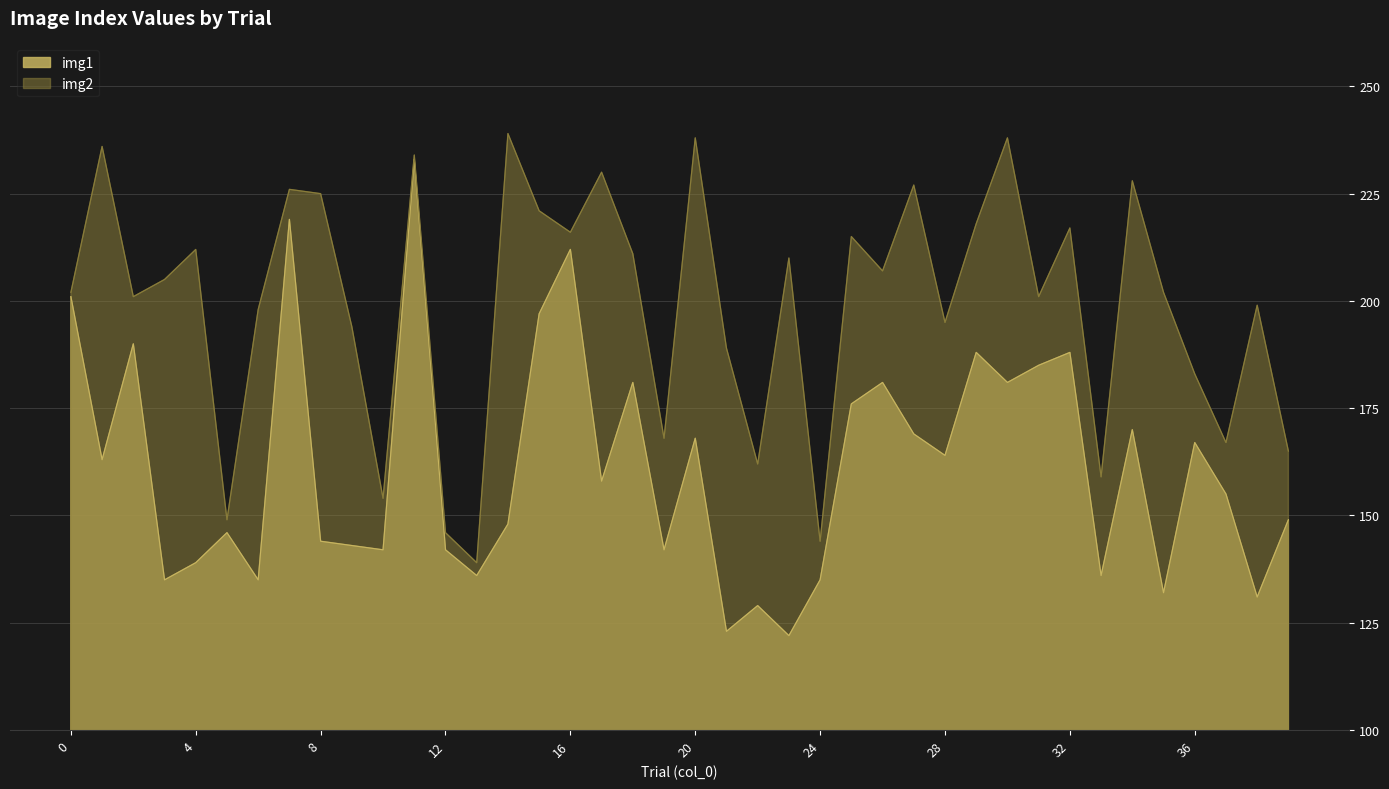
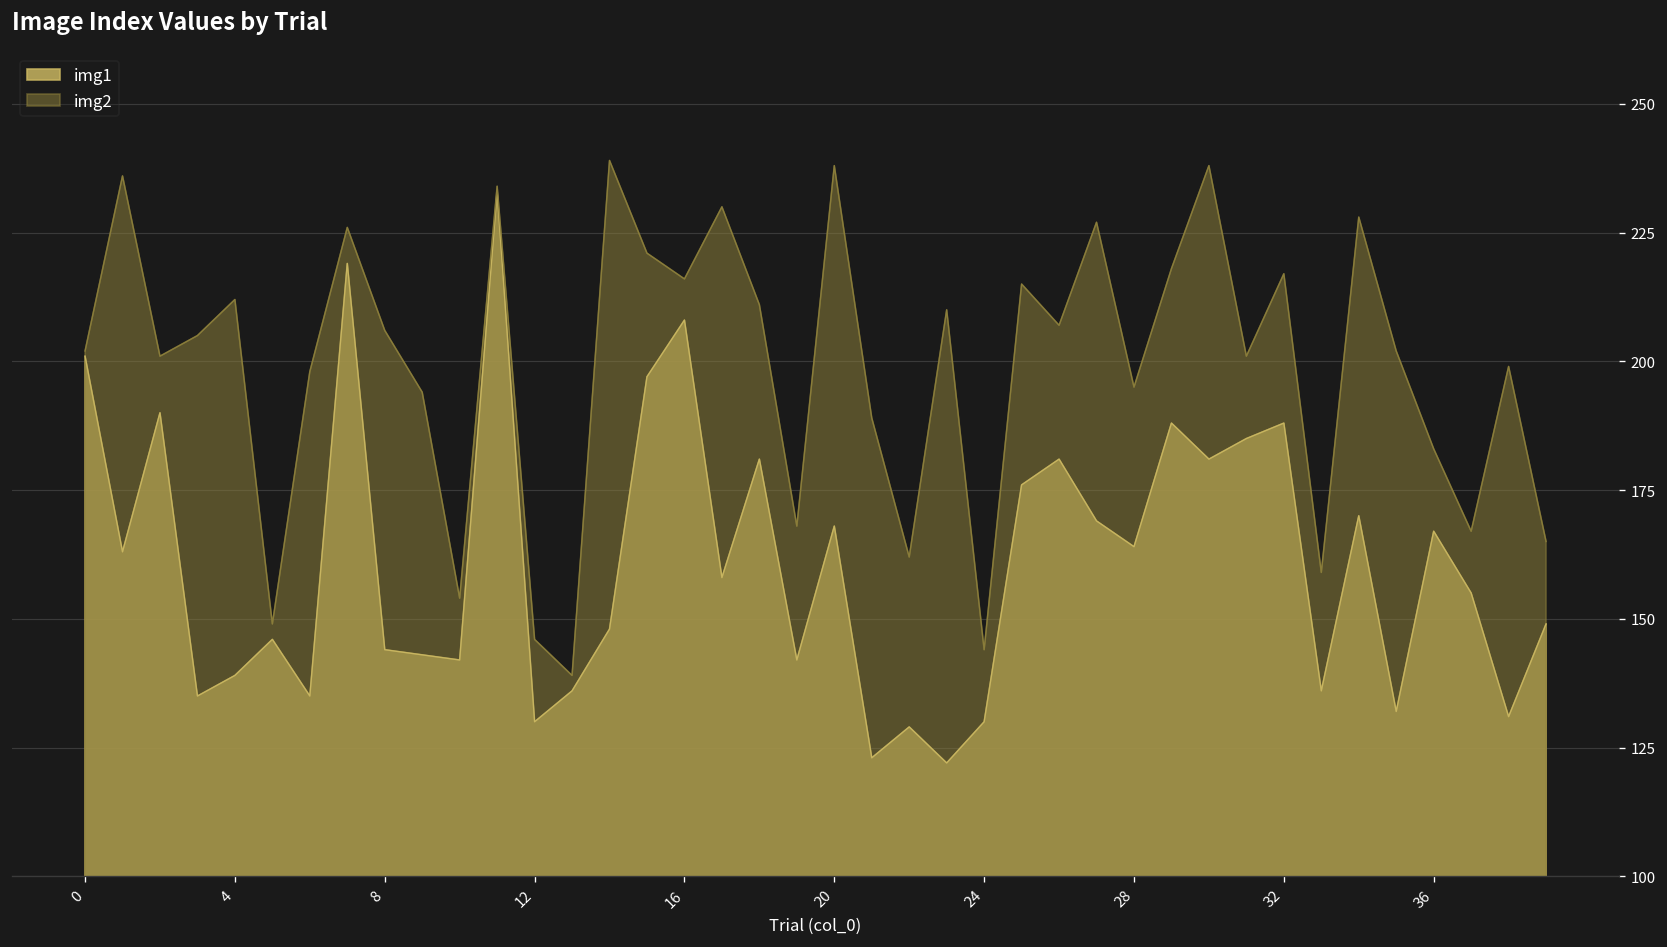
  {
    "img1": {
      "0": 201,
      "4": 139,
      "8": 144,
-     "12": 142,
-     "16": 212,
+     "12": 130,
+     "16": 208,
      "20": 168,
-     "24": 135,
+     "24": 130,
      "28": 164,
      "32": 188,
      "36": 167
    },
    "img2": {
      "0": 202,
      "4": 212,
-     "8": 225,
+     "8": 206,
      "12": 146,
      "16": 216,
      "20": 238,
      "24": 144,
      "28": 195,
      "32": 217,
      "36": 183
    }
  }
